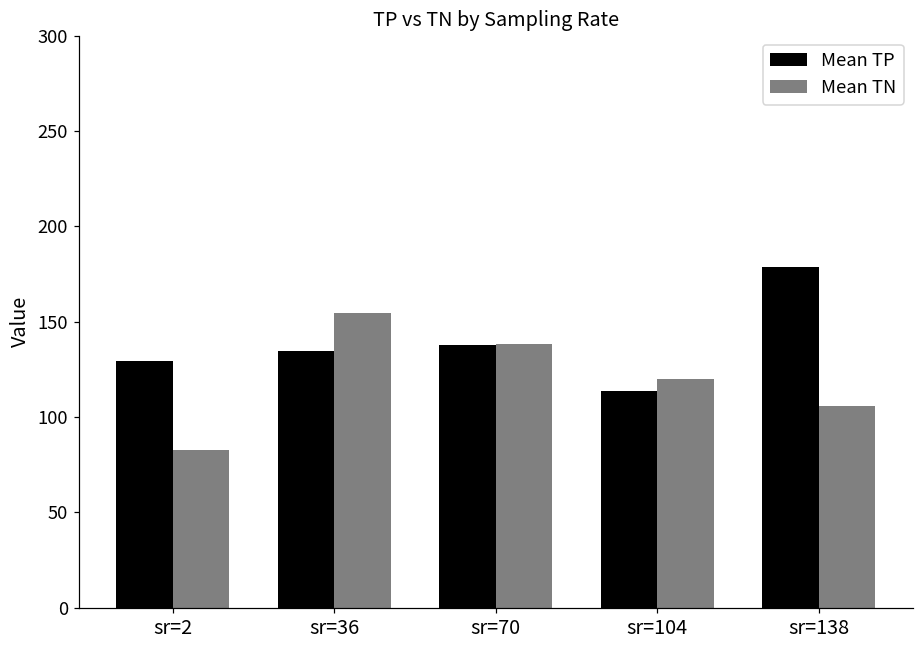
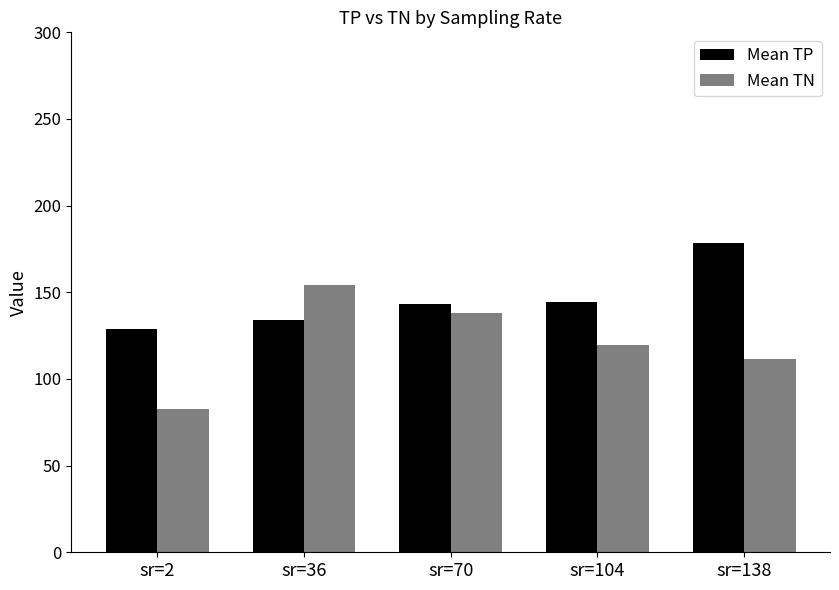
  {
    "Mean TP": {
      "sr=2": 129,
      "sr=36": 134,
-     "sr=70": 138,
-     "sr=104": 114,
+     "sr=70": 143,
+     "sr=104": 144,
      "sr=138": 179
    },
    "Mean TN": {
      "sr=2": 83,
      "sr=36": 155,
      "sr=70": 138,
      "sr=104": 120,
-     "sr=138": 106
+     "sr=138": 112
    }
  }
